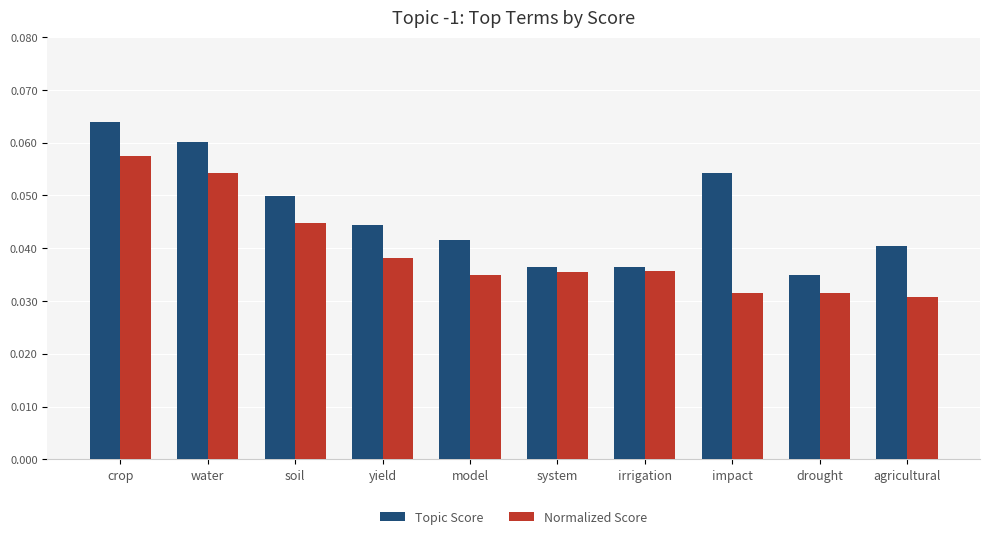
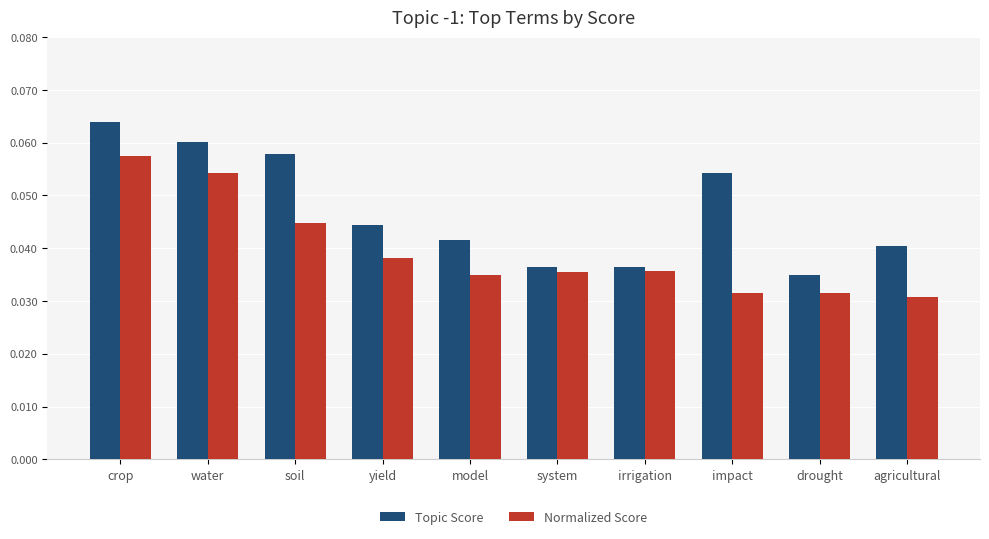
  {
    "Topic Score": {
      "crop": 0.064,
      "water": 0.060,
-     "soil": 0.050,
+     "soil": 0.058,
      "yield": 0.044,
      "model": 0.042,
      "system": 0.037,
      "irrigation": 0.036,
      "impact": 0.054,
      "drought": 0.035,
      "agricultural": 0.040
    },
    "Normalized Score": {
      "crop": 0.058,
      "water": 0.054,
      "soil": 0.045,
      "yield": 0.038,
      "model": 0.035,
      "system": 0.035,
      "irrigation": 0.036,
      "impact": 0.031,
      "drought": 0.031,
      "agricultural": 0.031
    }
  }
